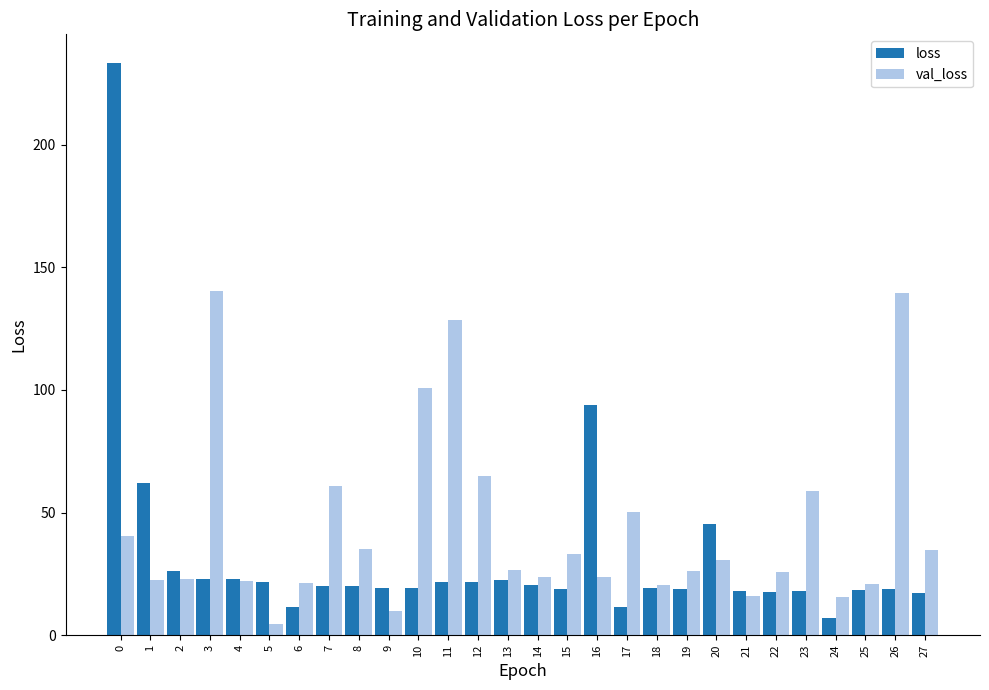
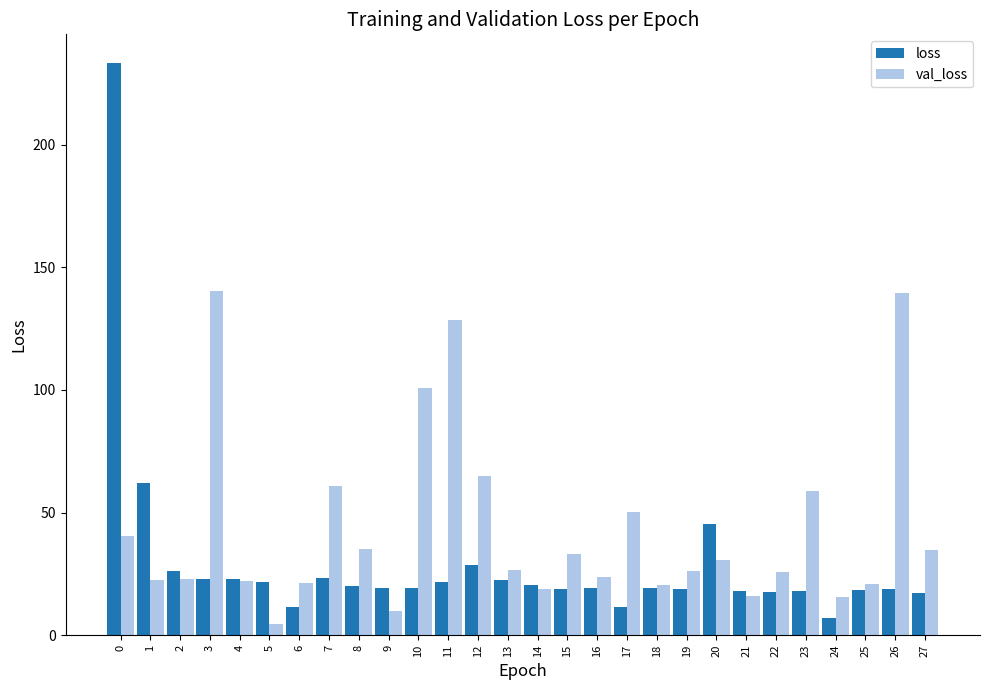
  {
    "loss": {
      "0": 233,
      "1": 62,
      "2": 26,
      "3": 23,
      "4": 23,
      "5": 22,
      "6": 11,
-     "7": 20,
+     "7": 23,
      "8": 20,
      "9": 19,
      "10": 19,
      "11": 22,
-     "12": 22,
+     "12": 29,
      "13": 22,
      "14": 20,
      "15": 19,
-     "16": 94,
+     "16": 19,
      "17": 11,
      "18": 19,
      "19": 19,
      "20": 45,
      "21": 18,
      "22": 18,
      "23": 18,
      "24": 7,
      "25": 18,
      "26": 19,
      "27": 17
    },
    "val_loss": {
      "0": 40,
      "1": 23,
      "2": 23,
      "3": 140,
      "4": 22,
      "5": 5,
      "6": 21,
      "7": 61,
      "8": 35,
      "9": 10,
      "10": 101,
      "11": 128,
      "12": 65,
      "13": 27,
-     "14": 24,
+     "14": 19,
      "15": 33,
      "16": 24,
      "17": 50,
      "18": 21,
      "19": 26,
      "20": 31,
      "21": 16,
      "22": 26,
      "23": 59,
      "24": 16,
      "25": 21,
      "26": 140,
      "27": 35
    }
  }
